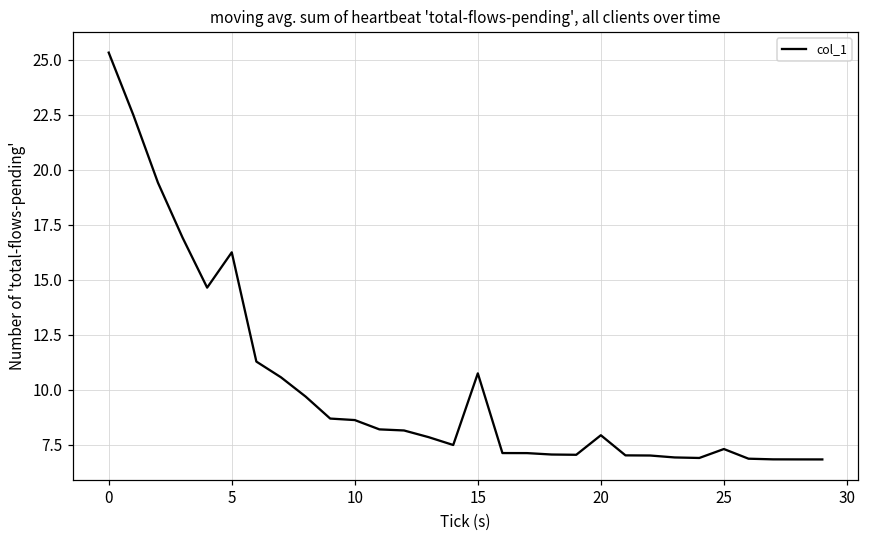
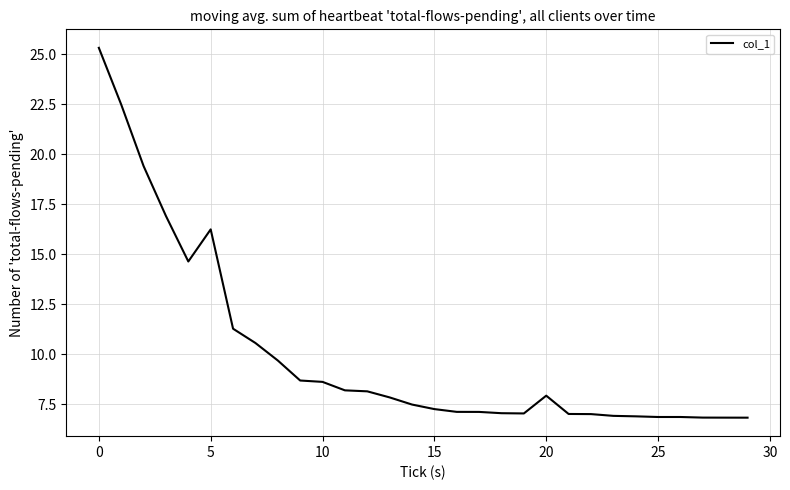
  {
    "0": 25.3,
    "5": 16.2,
    "10": 8.6,
-   "15": 10.7,
+   "15": 7.3,
    "20": 7.9,
-   "25": 7.3
+   "25": 6.9
  }
